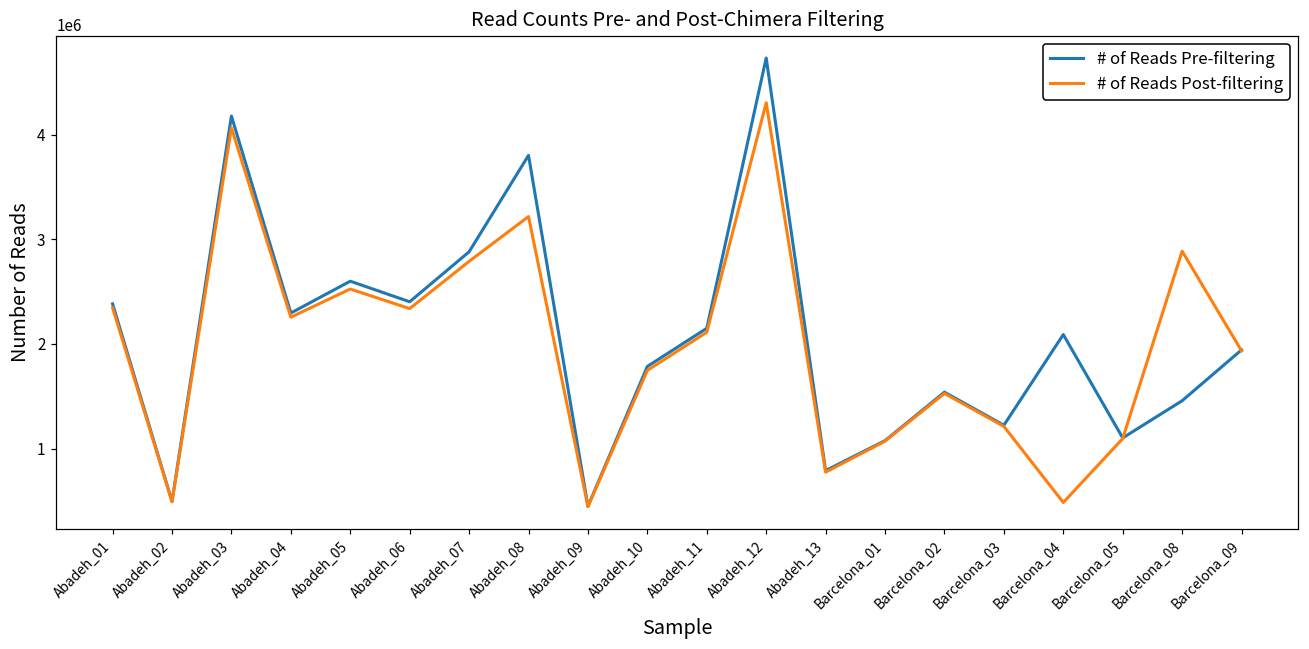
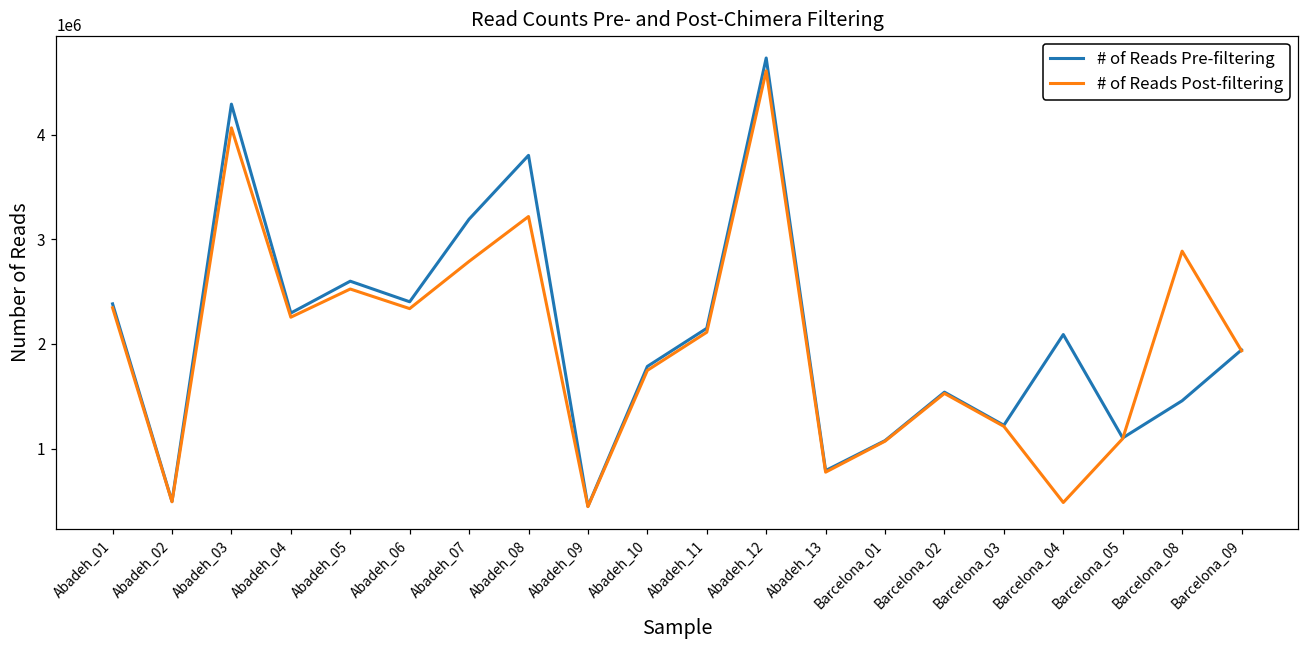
  {
    "# of Reads Pre-filtering": {
      "Abadeh_01": 2400000,
-     "Abadeh_03": 4200000,
+     "Abadeh_03": 4300000,
      "Abadeh_04": 2300000,
      "Abadeh_05": 2600000,
      "Abadeh_06": 2400000,
-     "Abadeh_07": 2900000,
+     "Abadeh_07": 3200000,
      "Abadeh_08": 3800000,
      "Abadeh_10": 1800000,
      "Abadeh_11": 2100000,
      "Abadeh_12": 4700000,
      "Barcelona_04": 2100000,
      "Barcelona_08": 1500000
    },
    "# of Reads Post-filtering": {
      "Abadeh_01": 2300000,
      "Abadeh_03": 4100000,
      "Abadeh_04": 2300000,
      "Abadeh_05": 2500000,
      "Abadeh_06": 2300000,
      "Abadeh_07": 2800000,
      "Abadeh_08": 3200000,
      "Abadeh_10": 1700000,
      "Abadeh_11": 2100000,
-     "Abadeh_12": 4300000,
+     "Abadeh_12": 4600000,
      "Barcelona_04": 500000,
      "Barcelona_08": 2900000
    }
  }
